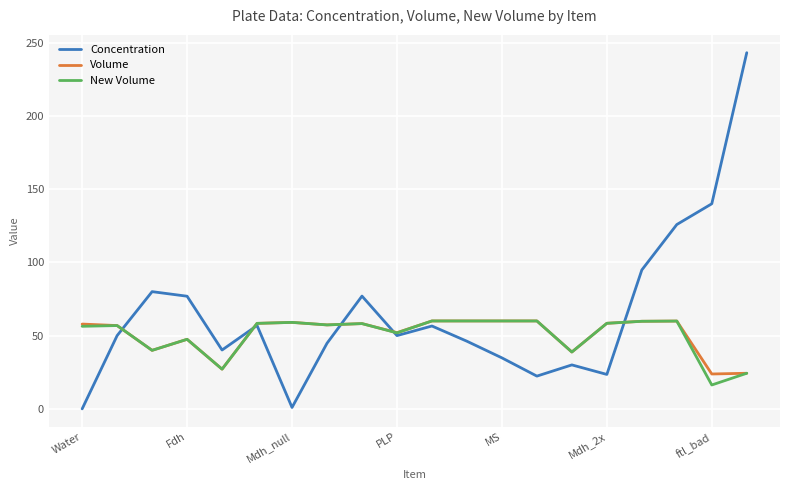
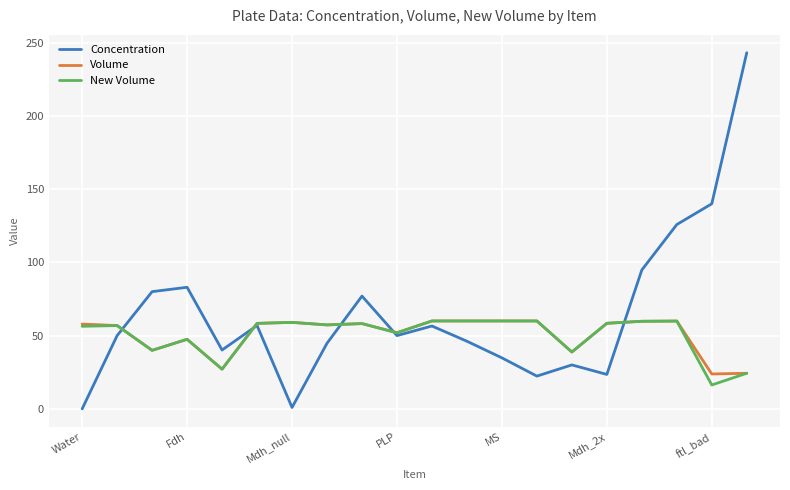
  {
    "Concentration": {
      "Water": 0,
-     "Fdh": 77,
+     "Fdh": 83,
      "Mdh_null": 1,
      "PLP": 50,
      "MS": 35,
      "Mdh_2x": 24,
      "ftl_bad": 140
    },
    "Volume": {
      "ftl_bad": 24
    },
    "New Volume": {
      "ftl_bad": 16
    }
  }
